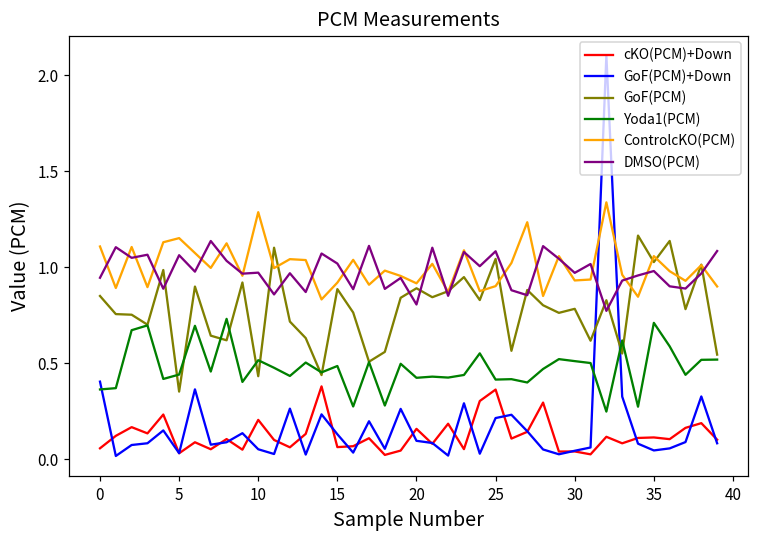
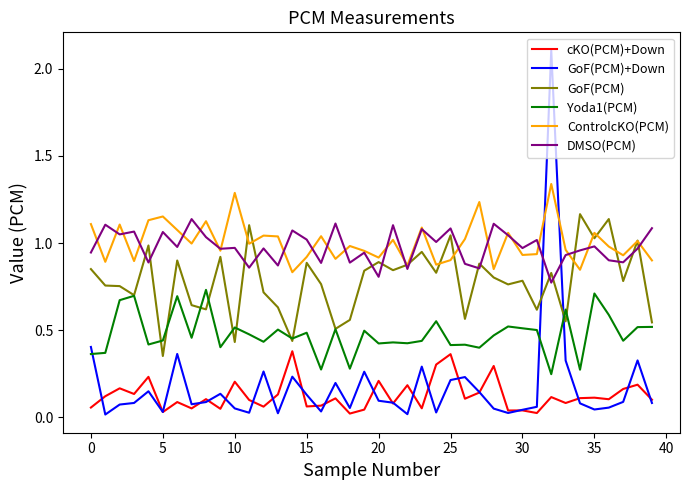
  {
    "cKO(PCM)+Down": {
      "0": 0.06,
      "10": 0.21,
      "15": 0.06,
-     "20": 0.16,
+     "20": 0.21,
      "25": 0.36,
      "35": 0.11
    },
    "GoF(PCM)+Down": {
      "0": 0.40,
      "10": 0.05,
      "15": 0.13,
      "20": 0.10,
      "25": 0.21,
      "35": 0.05
    },
    "GoF(PCM)": {
      "0": 0.85,
      "5": 0.35,
      "10": 0.43,
      "15": 0.89,
      "20": 0.89,
      "25": 1.04,
      "30": 0.78,
      "35": 1.03
    },
    "Yoda1(PCM)": {
      "0": 0.36,
      "5": 0.44,
      "10": 0.52,
      "15": 0.49,
      "20": 0.42,
      "25": 0.42,
      "30": 0.51,
      "35": 0.71
    },
    "ControlcKO(PCM)": {
      "0": 1.11,
      "5": 1.15,
      "10": 1.29,
      "15": 0.92,
      "20": 0.92,
      "25": 0.90,
      "30": 0.93,
      "35": 1.06
    },
    "DMSO(PCM)": {
      "0": 0.95,
      "5": 1.06,
      "10": 0.97,
      "15": 1.02,
      "20": 0.81,
      "25": 1.08,
      "30": 0.97,
      "35": 0.98
    }
  }
